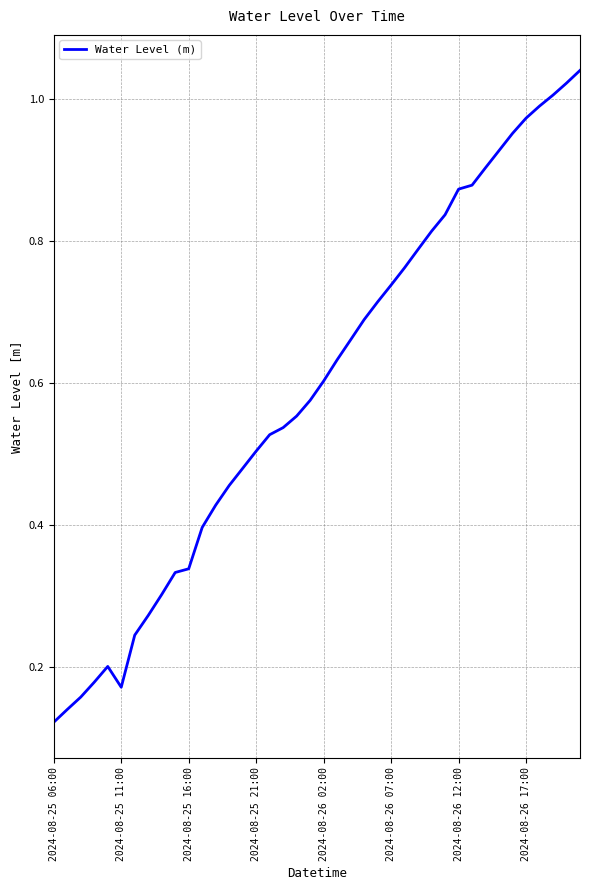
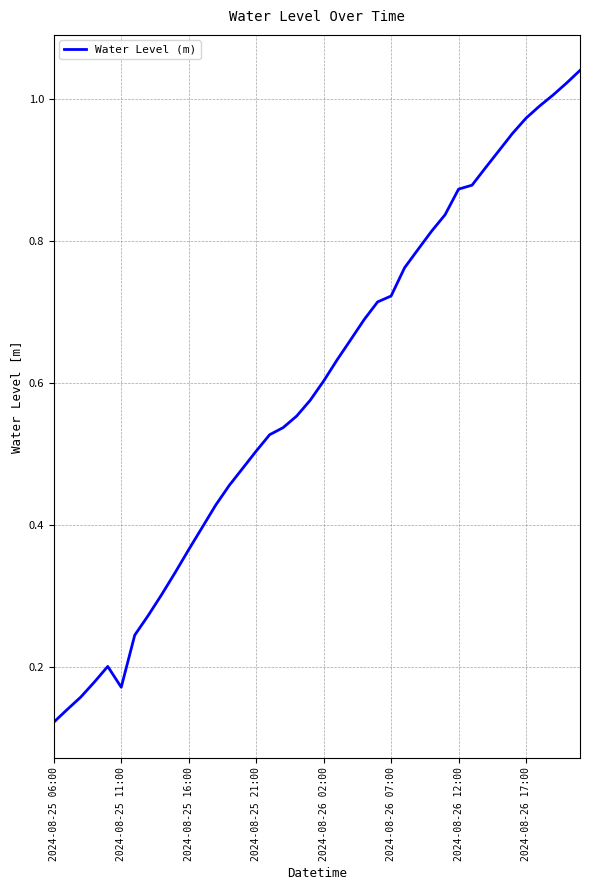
  {
    "2024-08-25 06:00": 0.12,
    "2024-08-25 11:00": 0.17,
-   "2024-08-25 16:00": 0.34,
+   "2024-08-25 16:00": 0.37,
    "2024-08-25 21:00": 0.50,
    "2024-08-26 02:00": 0.60,
-   "2024-08-26 07:00": 0.74,
+   "2024-08-26 07:00": 0.72,
    "2024-08-26 12:00": 0.87,
    "2024-08-26 17:00": 0.97
  }
